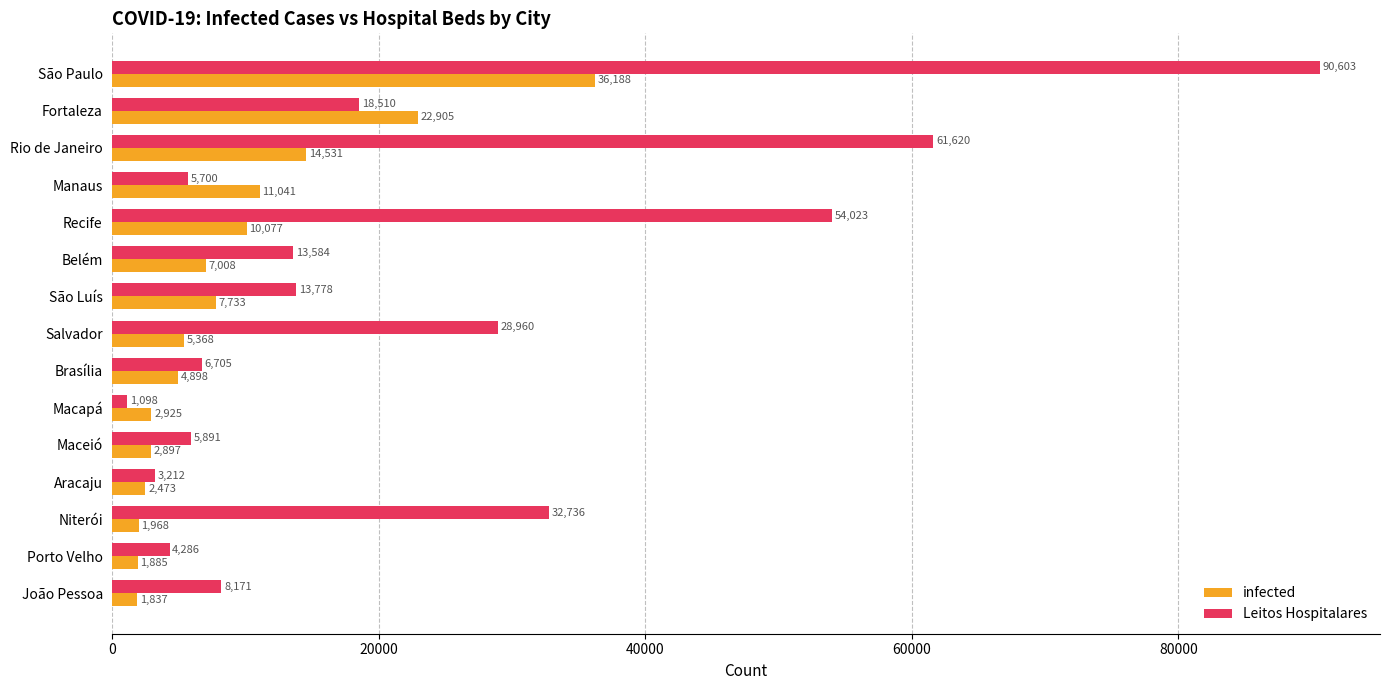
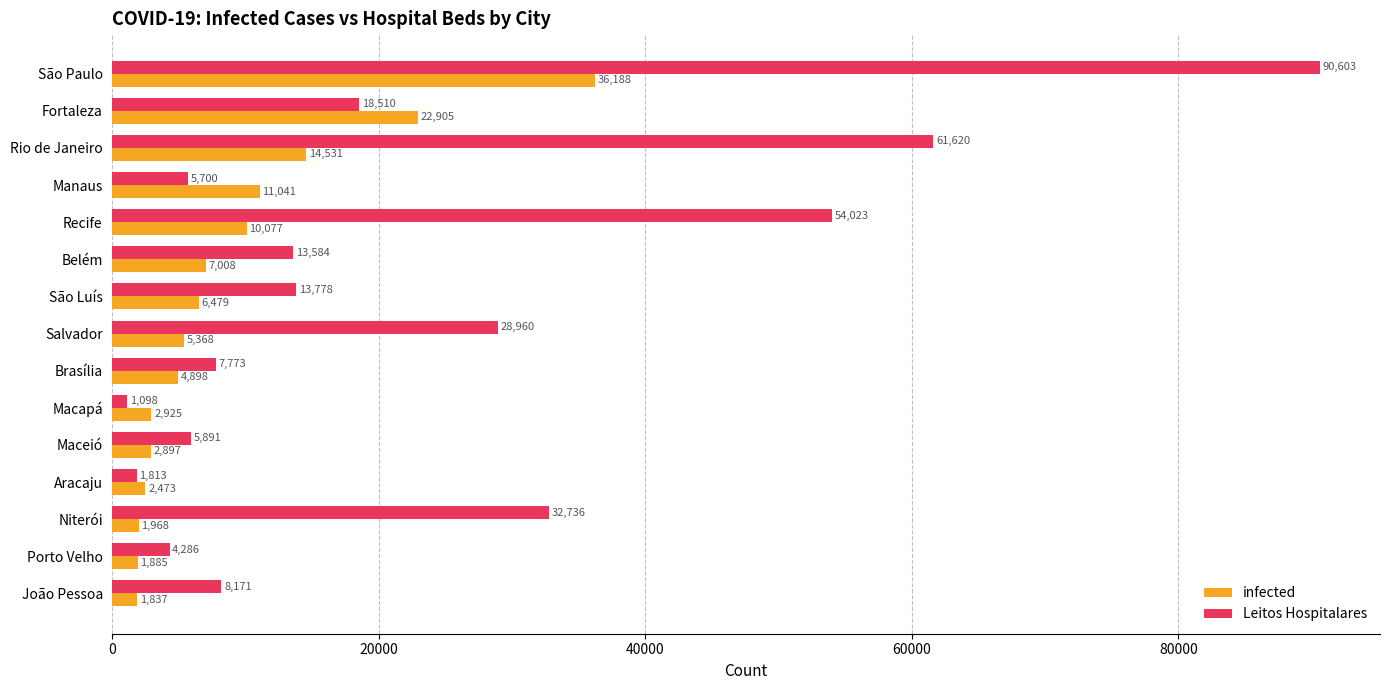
  {
    "infected": {
      "São Paulo": "36,188",
      "Fortaleza": "22,905",
      "Rio de Janeiro": "14,531",
      "Manaus": "11,041",
      "Recife": "10,077",
      "Belém": "7,008",
-     "São Luís": "7,733",
+     "São Luís": "6,479",
      "Salvador": "5,368",
      "Brasília": "4,898",
      "Macapá": "2,925",
      "Maceió": "2,897",
      "Aracaju": "2,473",
      "Niterói": "1,968",
      "Porto Velho": "1,885",
      "João Pessoa": "1,837"
    },
    "Leitos Hospitalares": {
      "São Paulo": "90,603",
      "Fortaleza": "18,510",
      "Rio de Janeiro": "61,620",
      "Manaus": "5,700",
      "Recife": "54,023",
      "Belém": "13,584",
      "São Luís": "13,778",
      "Salvador": "28,960",
-     "Brasília": "6,705",
+     "Brasília": "7,773",
      "Macapá": "1,098",
      "Maceió": "5,891",
-     "Aracaju": "3,212",
+     "Aracaju": "1,813",
      "Niterói": "32,736",
      "Porto Velho": "4,286",
      "João Pessoa": "8,171"
    }
  }
